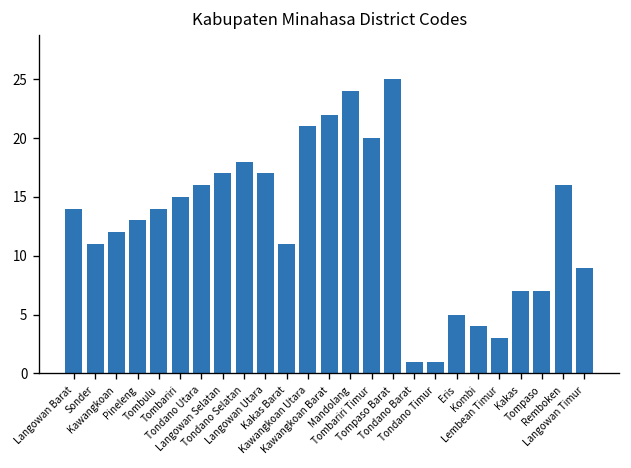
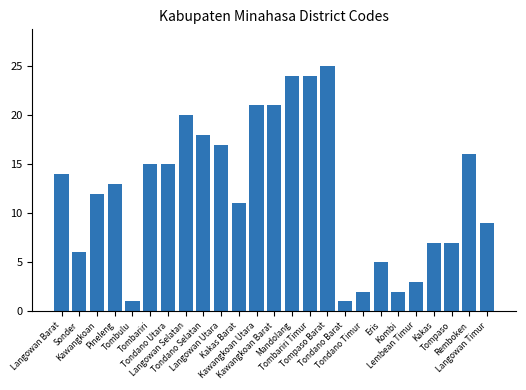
  {
    "Langowan Barat": 14,
-   "Sonder": 11,
+   "Sonder": 6,
    "Kawangkoan": 12,
    "Pineleng": 13,
-   "Tombulu": 14,
+   "Tombulu": 1,
    "Tombariri": 15,
-   "Tondano Utara": 16,
-   "Langowan Selatan": 17,
+   "Tondano Utara": 15,
+   "Langowan Selatan": 20,
    "Tondano Selatan": 18,
    "Langowan Utara": 17,
    "Kakas Barat": 11,
    "Kawangkoan Utara": 21,
-   "Kawangkoan Barat": 22,
+   "Kawangkoan Barat": 21,
    "Mandolang": 24,
-   "Tombariri Timur": 20,
+   "Tombariri Timur": 24,
    "Tompaso Barat": 25,
    "Tondano Barat": 1,
-   "Tondano Timur": 1,
+   "Tondano Timur": 2,
    "Eris": 5,
-   "Kombi": 4,
+   "Kombi": 2,
    "Lembean Timur": 3,
    "Kakas": 7,
    "Tompaso": 7,
    "Remboken": 16,
    "Langowan Timur": 9
  }
